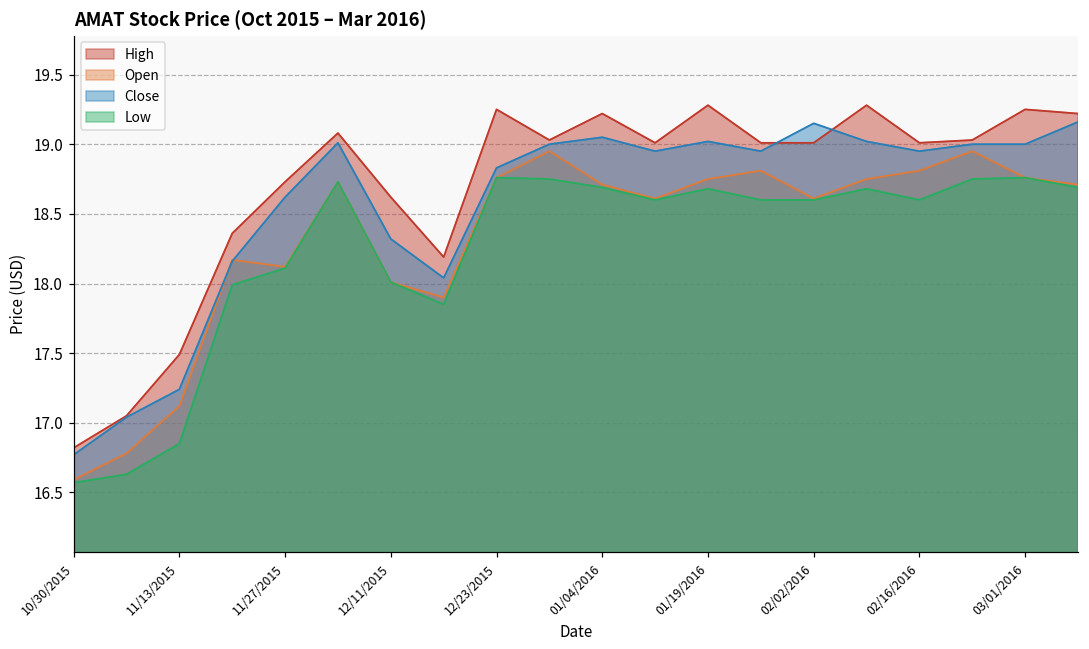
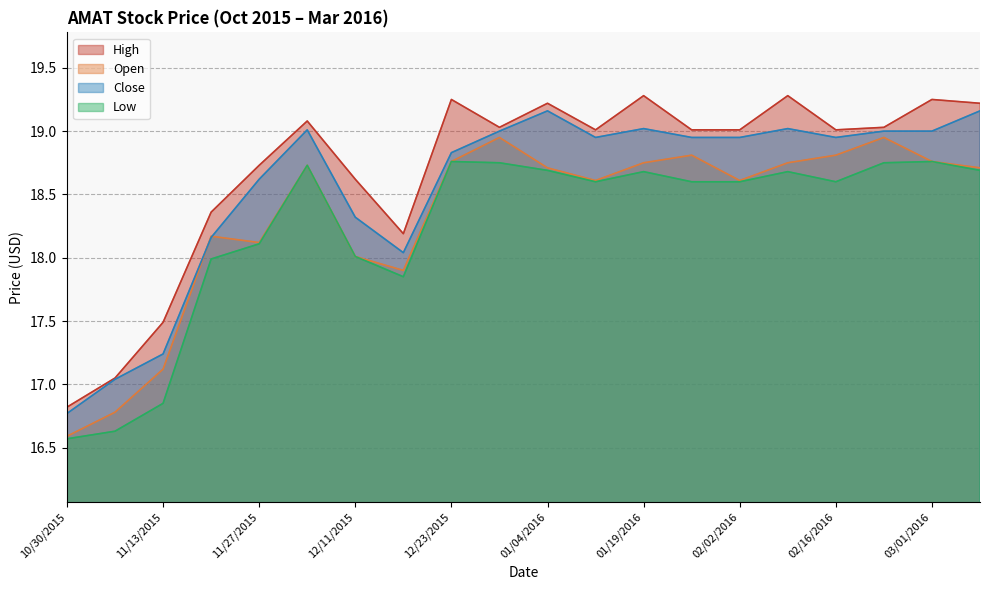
  {
    "Close": {
      "10/30/2015": 16.77,
      "11/13/2015": 17.24,
      "11/27/2015": 18.62,
      "12/11/2015": 18.32,
      "12/23/2015": 18.83,
-     "01/04/2016": 19.05,
+     "01/04/2016": 19.16,
      "01/19/2016": 19.02,
-     "02/02/2016": 19.15,
+     "02/02/2016": 18.95,
      "02/16/2016": 18.95,
      "03/01/2016": 19.00
    },
    "Low": {
      "11/13/2015": 16.85,
      "01/04/2016": 18.69,
      "01/19/2016": 18.68,
      "02/16/2016": 18.60
    }
  }
